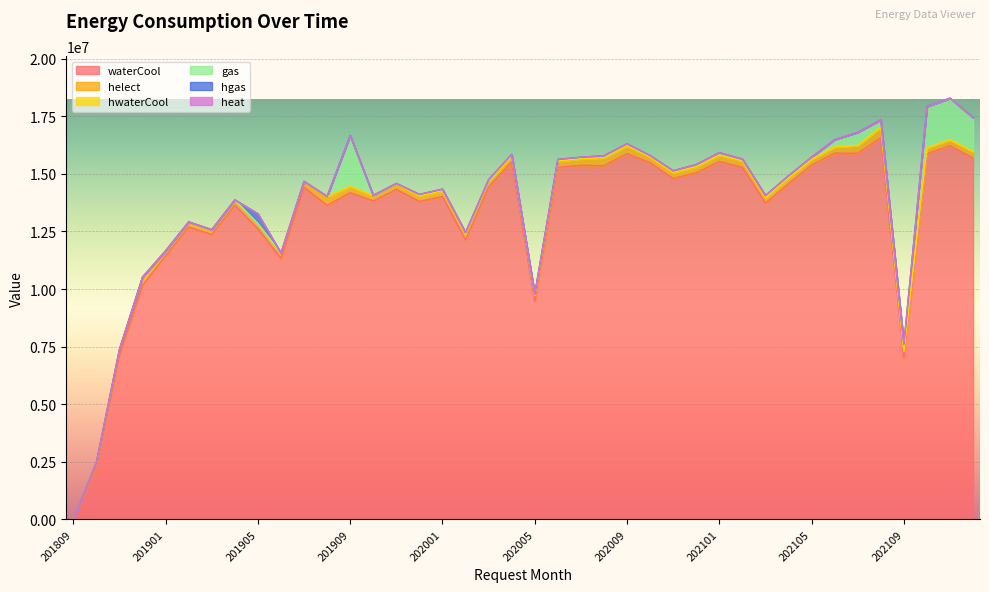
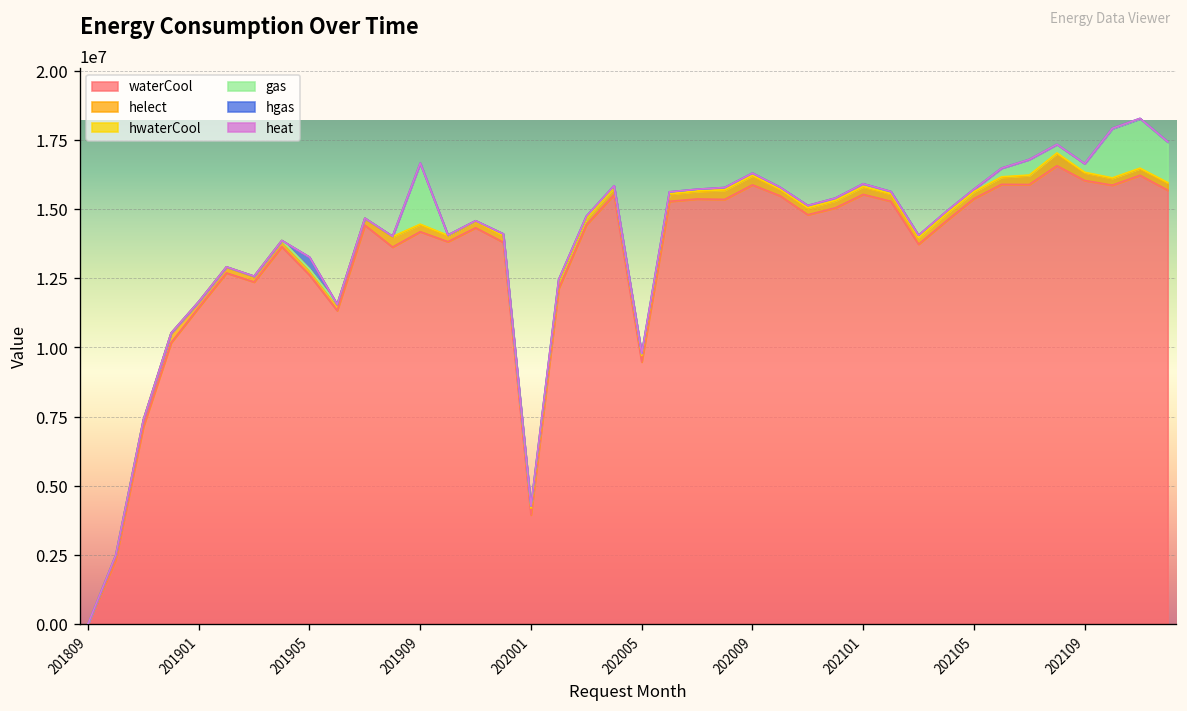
  {
    "waterCool": {
      "201901": 11400000,
      "201905": 12600000,
      "201909": 14200000,
-     "202001": 14000000,
+     "202001": 3900000,
      "202005": 9500000,
      "202009": 15900000,
      "202101": 15500000,
      "202105": 15400000,
-     "202109": 7000000
+     "202109": 16000000
    }
  }
